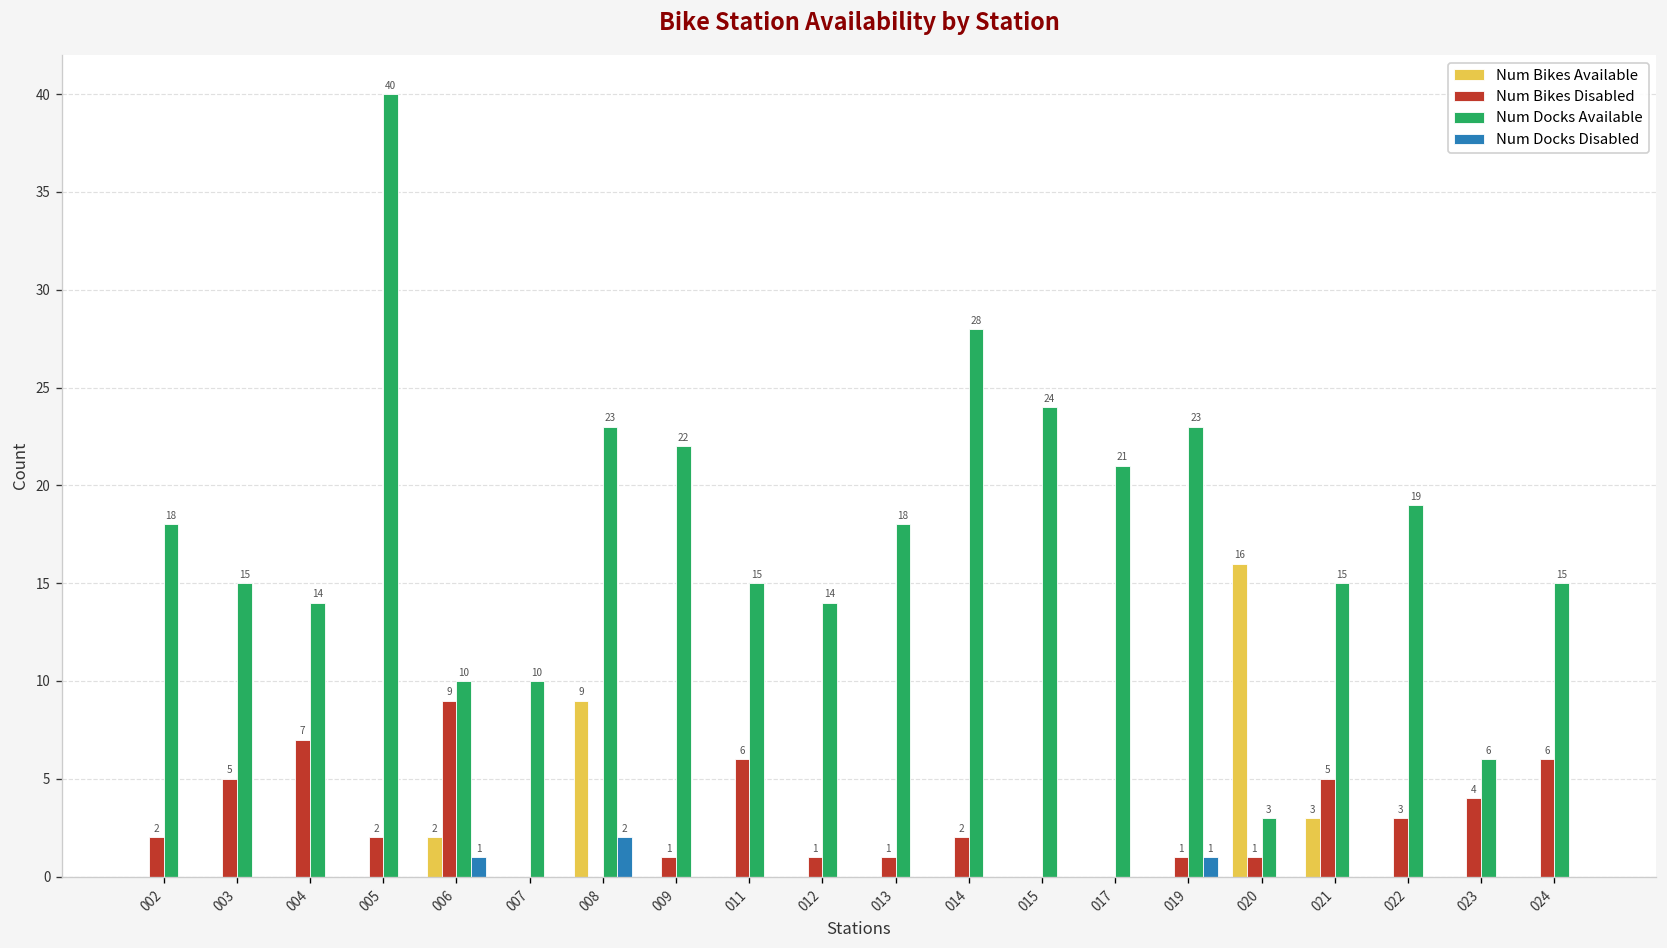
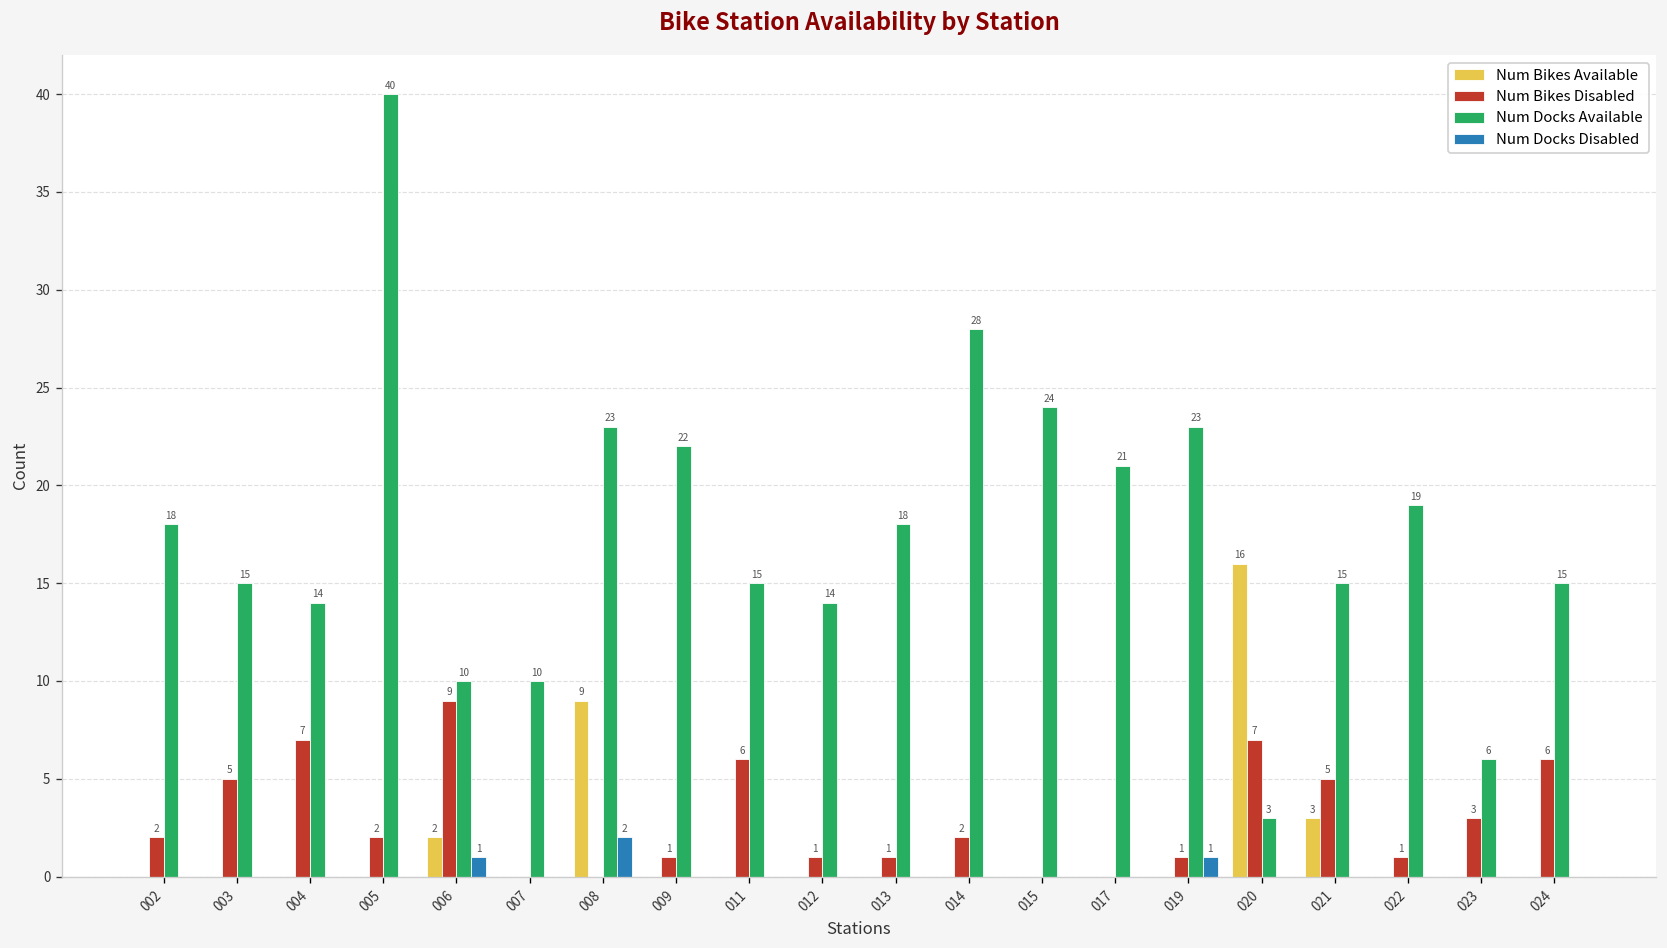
  {
    "Num Bikes Available": {
      "006": 2,
      "008": 9,
      "020": 16,
      "021": 3
    },
    "Num Bikes Disabled": {
      "002": 2,
      "003": 5,
      "004": 7,
      "005": 2,
      "006": 9,
      "009": 1,
      "011": 6,
      "012": 1,
      "013": 1,
      "014": 2,
      "019": 1,
-     "020": 1,
+     "020": 7,
      "021": 5,
-     "022": 3,
-     "023": 4,
+     "022": 1,
+     "023": 3,
      "024": 6
    },
    "Num Docks Available": {
      "002": 18,
      "003": 15,
      "004": 14,
      "005": 40,
      "006": 10,
      "007": 10,
      "008": 23,
      "009": 22,
      "011": 15,
      "012": 14,
      "013": 18,
      "014": 28,
      "015": 24,
      "017": 21,
      "019": 23,
      "020": 3,
      "021": 15,
      "022": 19,
      "023": 6,
      "024": 15
    },
    "Num Docks Disabled": {
      "006": 1,
      "008": 2,
      "019": 1
    }
  }
